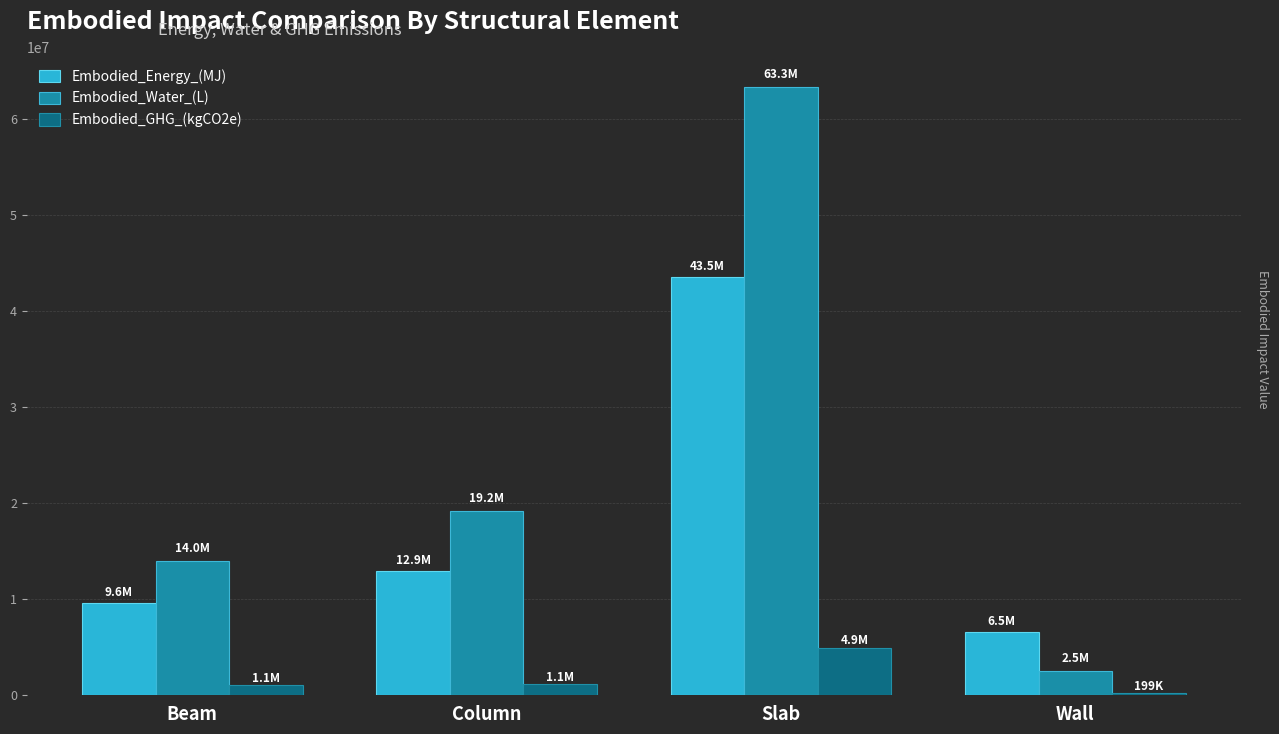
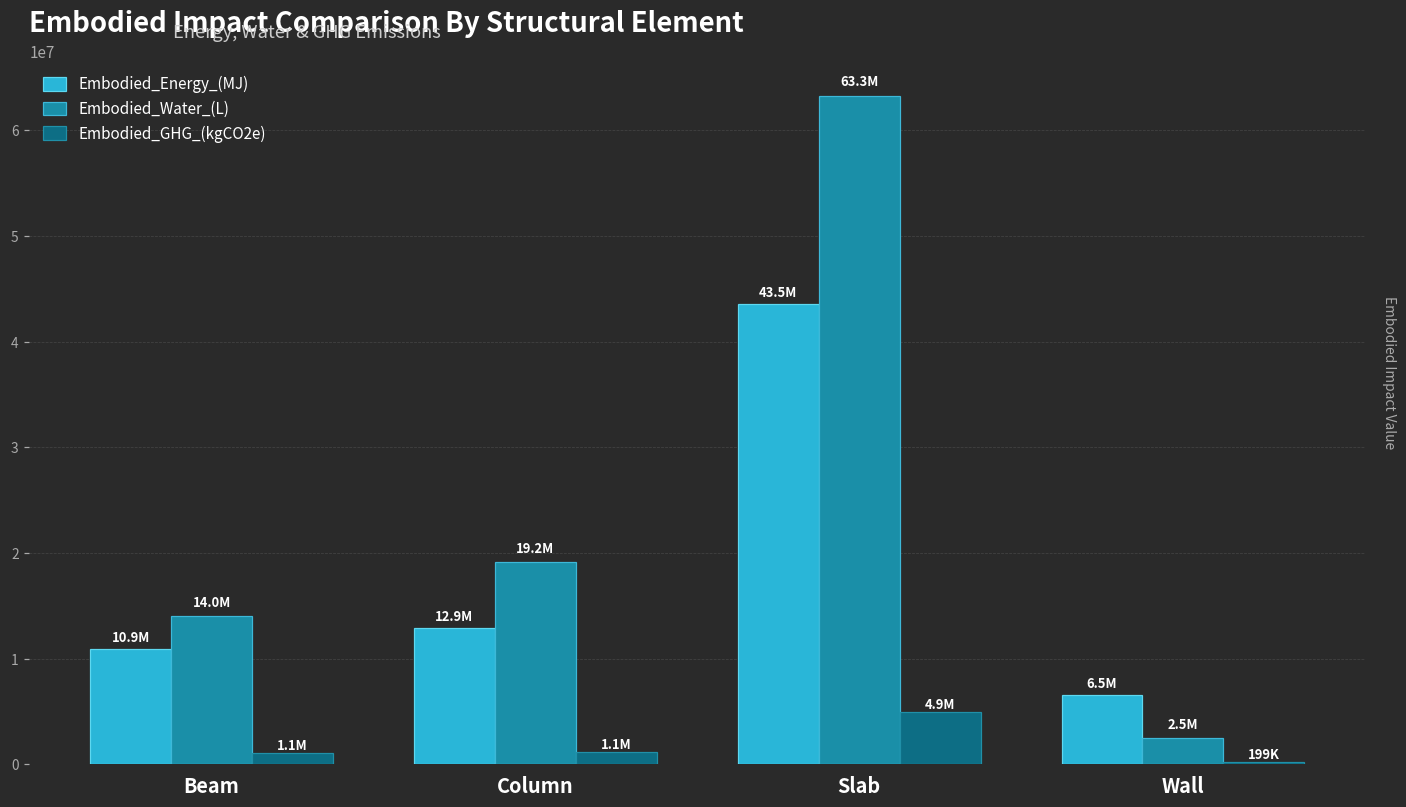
  {
    "Embodied_Energy_(MJ)": {
-     "Beam": "9.6M",
+     "Beam": "10.9M",
      "Column": "12.9M",
      "Slab": "43.5M",
      "Wall": "6.5M"
    }
  }
